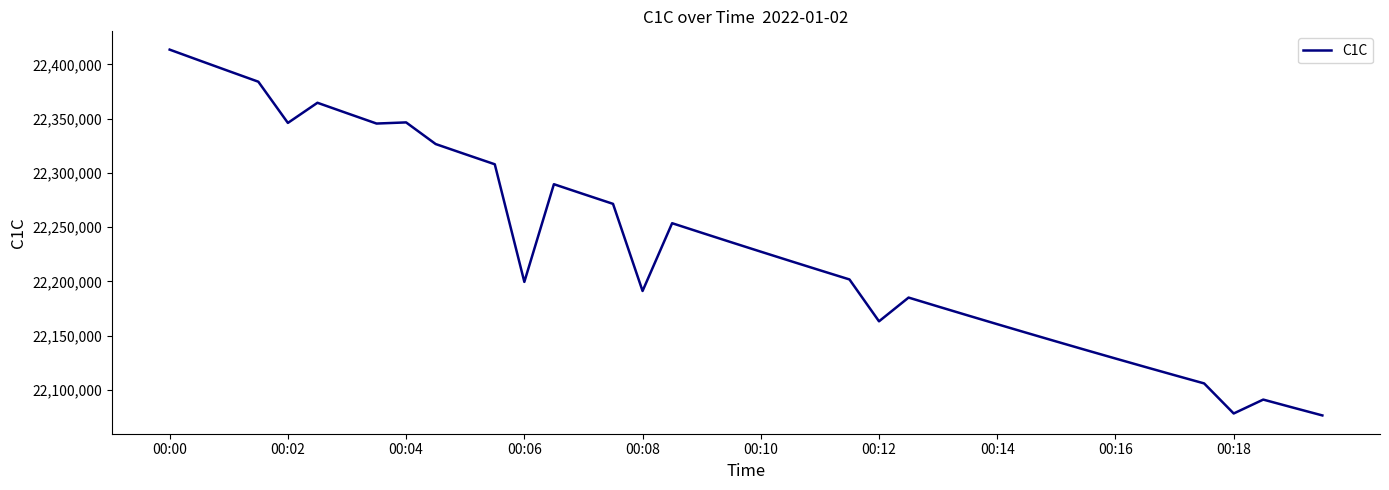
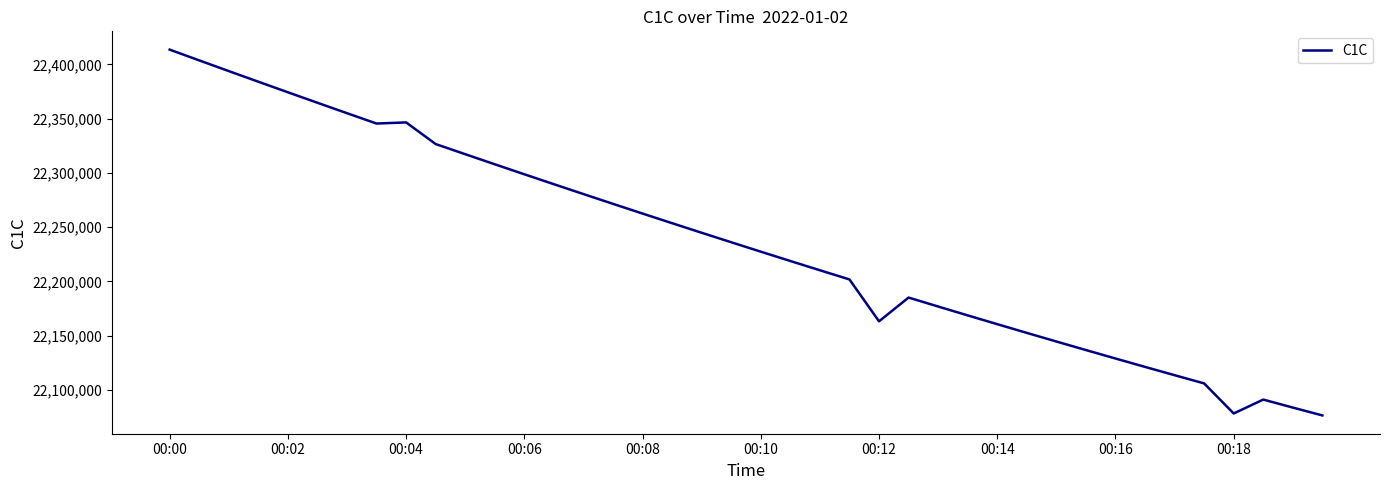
  {
    "00:00": "22,414,000",
-   "00:02": "22,346,000",
+   "00:02": "22,374,000",
    "00:04": "22,346,000",
-   "00:06": "22,199,000",
-   "00:08": "22,191,000",
+   "00:06": "22,299,000",
+   "00:08": "22,262,000",
    "00:10": "22,227,000",
    "00:12": "22,163,000",
    "00:14": "22,160,000",
    "00:16": "22,129,000",
    "00:18": "22,078,000"
  }
